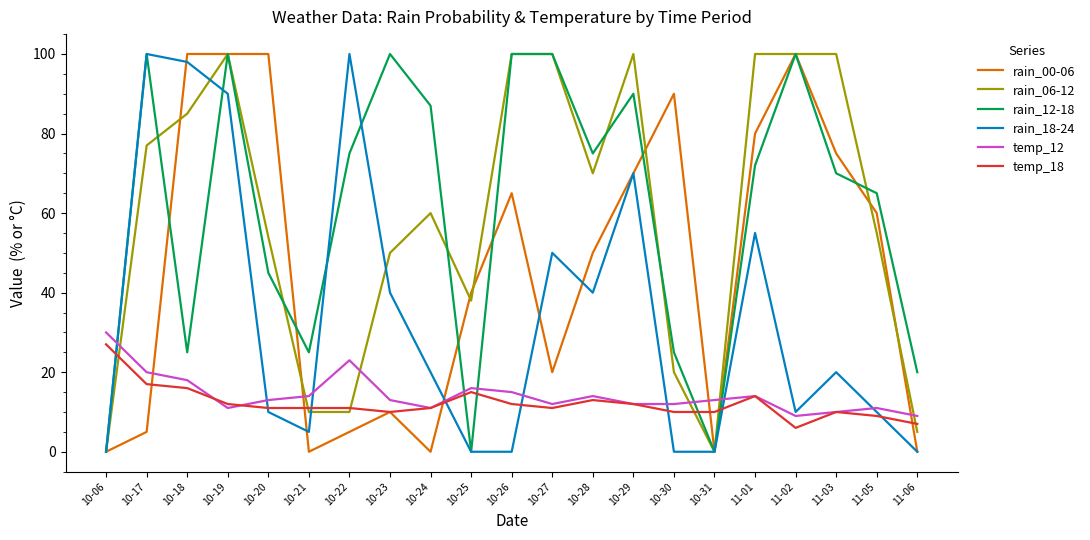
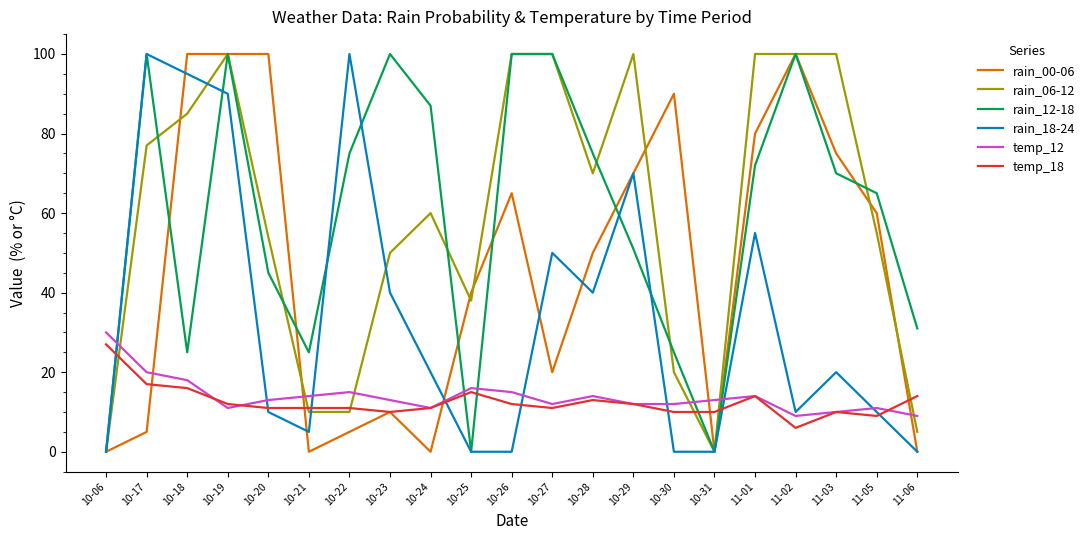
  {
    "rain_00-06": {
      "10-17": 5,
      "10-18": 100,
      "10-20": 100,
      "10-21": 0,
      "10-22": 5,
      "10-24": 0,
      "10-25": 40,
      "10-26": 65,
      "10-27": 20,
      "10-28": 50,
      "10-30": 90,
      "11-01": 80,
      "11-03": 75,
      "11-05": 60
    },
    "rain_06-12": {
      "10-17": 77,
      "10-18": 85,
      "10-20": 54,
      "10-21": 10,
      "10-22": 10,
      "10-23": 50,
      "10-24": 60,
      "10-25": 38,
      "10-28": 70,
      "10-29": 100,
      "10-30": 20,
      "11-01": 100,
      "11-03": 100,
      "11-05": 55,
      "11-06": 5
    },
    "rain_12-18": {
      "10-18": 25,
      "10-20": 45,
      "10-21": 25,
      "10-22": 75,
      "10-23": 100,
      "10-24": 87,
      "10-28": 75,
-     "10-29": 90,
+     "10-29": 51,
      "10-30": 25,
      "11-01": 72,
      "11-03": 70,
      "11-05": 65,
-     "11-06": 20
+     "11-06": 31
    },
    "rain_18-24": {
-     "10-18": 98,
+     "10-18": 95,
      "10-19": 90,
      "10-20": 10,
      "10-21": 5,
      "10-22": 100,
      "10-23": 40,
      "10-24": 20,
      "10-26": 0,
      "10-27": 50,
      "10-28": 40,
      "10-30": 0,
      "11-01": 55,
      "11-02": 10,
      "11-03": 20,
      "11-05": 10
    },
    "temp_12": {
      "10-06": 30,
      "10-17": 20,
      "10-18": 18,
      "10-19": 11,
      "10-20": 13,
      "10-21": 14,
-     "10-22": 23,
+     "10-22": 15,
      "10-23": 13,
      "10-25": 16,
      "10-26": 15,
      "10-27": 12,
      "10-28": 14,
      "10-30": 12,
      "10-31": 13,
      "11-02": 9,
      "11-05": 11,
      "11-06": 9
    },
    "temp_18": {
      "10-06": 27,
      "10-17": 17,
      "10-18": 16,
      "10-19": 12,
      "10-20": 11,
      "10-21": 11,
      "10-22": 11,
      "10-25": 15,
      "10-26": 12,
      "10-27": 11,
      "10-28": 13,
      "10-30": 10,
      "10-31": 10,
      "11-02": 6,
      "11-05": 9,
-     "11-06": 7
+     "11-06": 14
    }
  }
